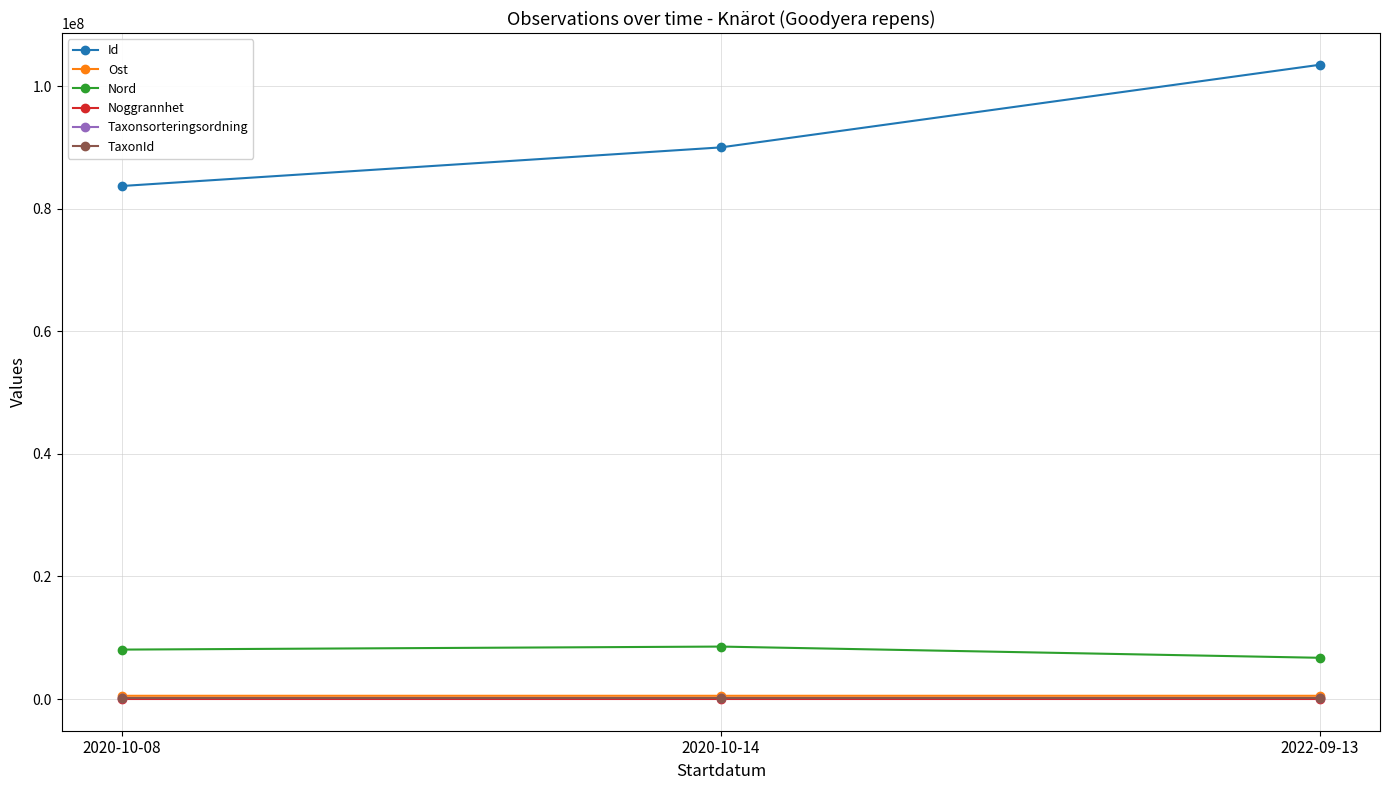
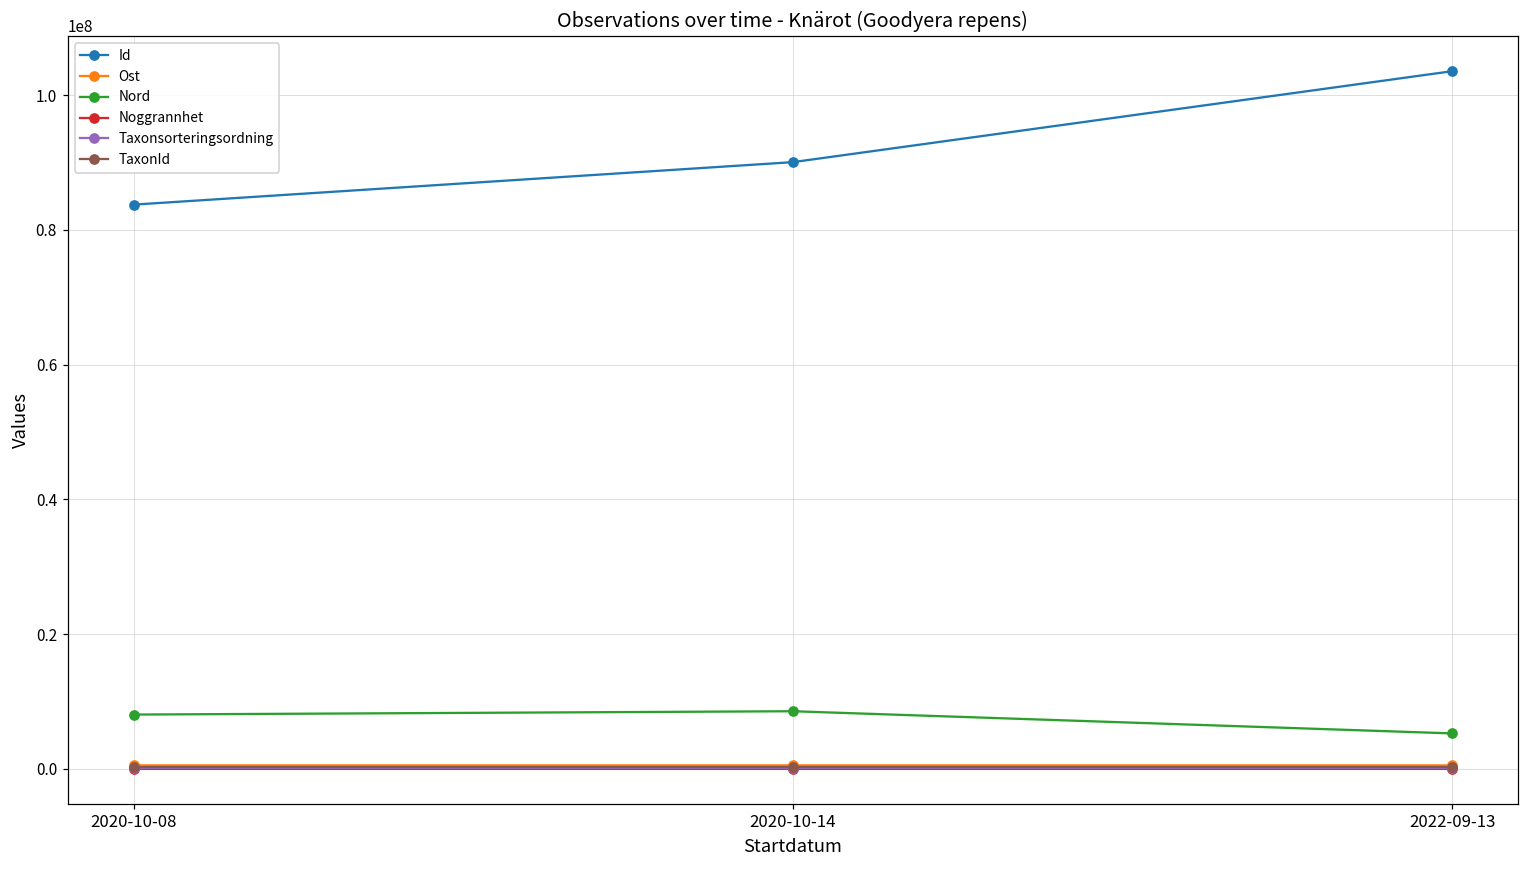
  {
    "Id": {
      "2020-10-08": 84000000,
      "2020-10-14": 90000000,
      "2022-09-13": 104000000
    },
    "Nord": {
      "2020-10-08": 8000000,
      "2020-10-14": 9000000,
-     "2022-09-13": 7000000
+     "2022-09-13": 5000000
    }
  }
